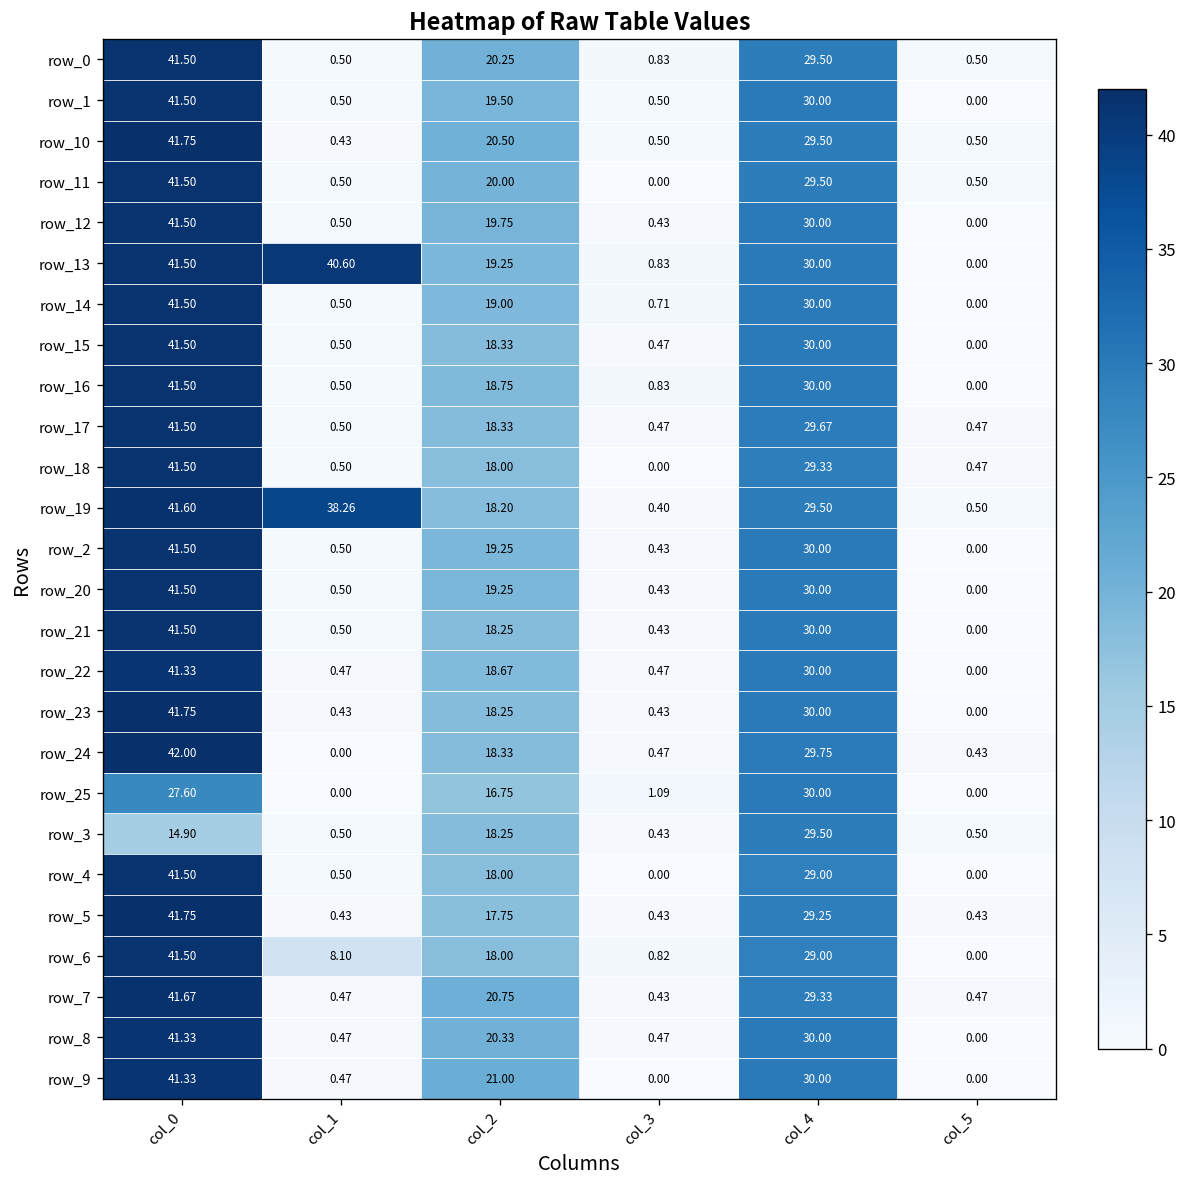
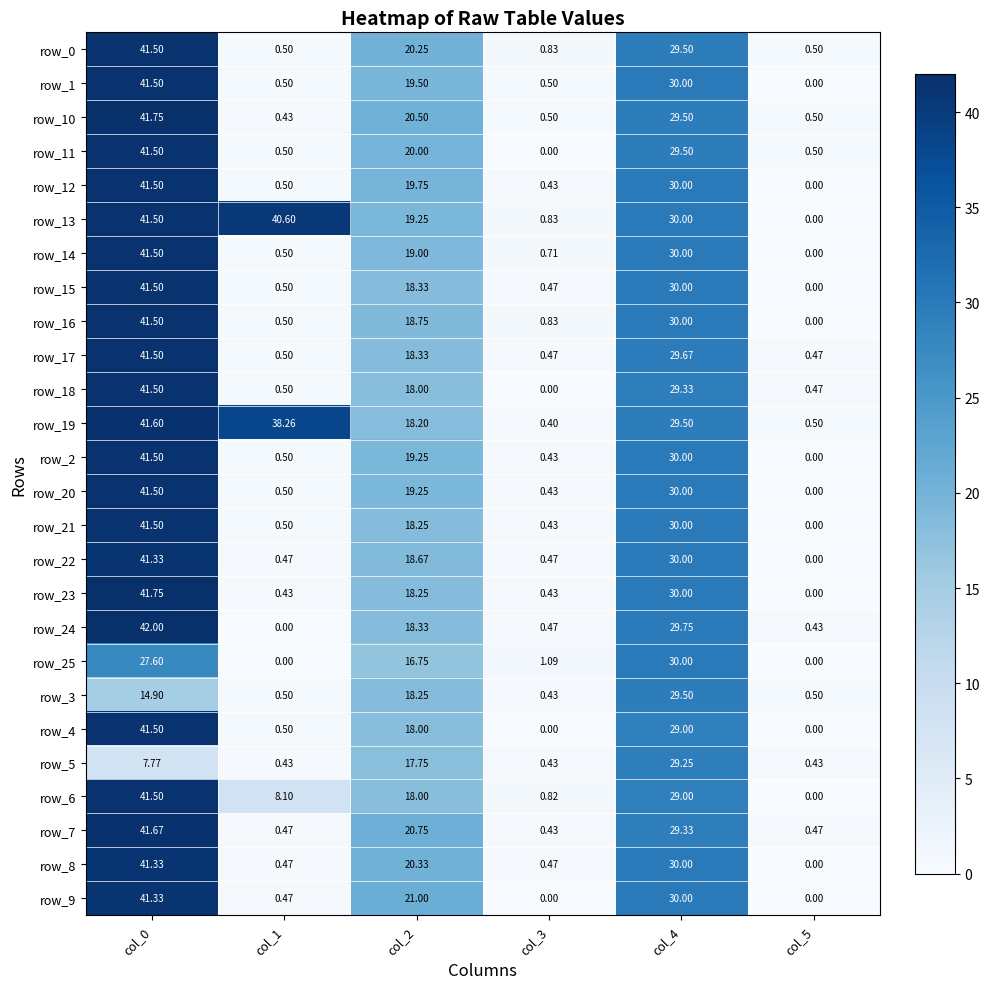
  {
    "row_0": {
      "col_0": 41.50,
      "col_1": 0.50,
      "col_2": 20.25,
      "col_3": 0.83,
      "col_4": 29.50,
      "col_5": 0.50
    },
    "row_1": {
      "col_0": 41.50,
      "col_1": 0.50,
      "col_2": 19.50,
      "col_3": 0.50,
      "col_4": 30.00,
      "col_5": 0.00
    },
    "row_10": {
      "col_0": 41.75,
      "col_1": 0.43,
      "col_2": 20.50,
      "col_3": 0.50,
      "col_4": 29.50,
      "col_5": 0.50
    },
    "row_11": {
      "col_0": 41.50,
      "col_1": 0.50,
      "col_2": 20.00,
      "col_3": 0.00,
      "col_4": 29.50,
      "col_5": 0.50
    },
    "row_12": {
      "col_0": 41.50,
      "col_1": 0.50,
      "col_2": 19.75,
      "col_3": 0.43,
      "col_4": 30.00,
      "col_5": 0.00
    },
    "row_13": {
      "col_0": 41.50,
      "col_1": 40.60,
      "col_2": 19.25,
      "col_3": 0.83,
      "col_4": 30.00,
      "col_5": 0.00
    },
    "row_14": {
      "col_0": 41.50,
      "col_1": 0.50,
      "col_2": 19.00,
      "col_3": 0.71,
      "col_4": 30.00,
      "col_5": 0.00
    },
    "row_15": {
      "col_0": 41.50,
      "col_1": 0.50,
      "col_2": 18.33,
      "col_3": 0.47,
      "col_4": 30.00,
      "col_5": 0.00
    },
    "row_16": {
      "col_0": 41.50,
      "col_1": 0.50,
      "col_2": 18.75,
      "col_3": 0.83,
      "col_4": 30.00,
      "col_5": 0.00
    },
    "row_17": {
      "col_0": 41.50,
      "col_1": 0.50,
      "col_2": 18.33,
      "col_3": 0.47,
      "col_4": 29.67,
      "col_5": 0.47
    },
    "row_18": {
      "col_0": 41.50,
      "col_1": 0.50,
      "col_2": 18.00,
      "col_3": 0.00,
      "col_4": 29.33,
      "col_5": 0.47
    },
    "row_19": {
      "col_0": 41.60,
      "col_1": 38.26,
      "col_2": 18.20,
      "col_3": 0.40,
      "col_4": 29.50,
      "col_5": 0.50
    },
    "row_2": {
      "col_0": 41.50,
      "col_1": 0.50,
      "col_2": 19.25,
      "col_3": 0.43,
      "col_4": 30.00,
      "col_5": 0.00
    },
    "row_20": {
      "col_0": 41.50,
      "col_1": 0.50,
      "col_2": 19.25,
      "col_3": 0.43,
      "col_4": 30.00,
      "col_5": 0.00
    },
    "row_21": {
      "col_0": 41.50,
      "col_1": 0.50,
      "col_2": 18.25,
      "col_3": 0.43,
      "col_4": 30.00,
      "col_5": 0.00
    },
    "row_22": {
      "col_0": 41.33,
      "col_1": 0.47,
      "col_2": 18.67,
      "col_3": 0.47,
      "col_4": 30.00,
      "col_5": 0.00
    },
    "row_23": {
      "col_0": 41.75,
      "col_1": 0.43,
      "col_2": 18.25,
      "col_3": 0.43,
      "col_4": 30.00,
      "col_5": 0.00
    },
    "row_24": {
      "col_0": 42.00,
      "col_1": 0.00,
      "col_2": 18.33,
      "col_3": 0.47,
      "col_4": 29.75,
      "col_5": 0.43
    },
    "row_25": {
      "col_0": 27.60,
      "col_1": 0.00,
      "col_2": 16.75,
      "col_3": 1.09,
      "col_4": 30.00,
      "col_5": 0.00
    },
    "row_3": {
      "col_0": 14.90,
      "col_1": 0.50,
      "col_2": 18.25,
      "col_3": 0.43,
      "col_4": 29.50,
      "col_5": 0.50
    },
    "row_4": {
      "col_0": 41.50,
      "col_1": 0.50,
      "col_2": 18.00,
      "col_3": 0.00,
      "col_4": 29.00,
      "col_5": 0.00
    },
    "row_5": {
-     "col_0": 41.75,
+     "col_0": 7.77,
      "col_1": 0.43,
      "col_2": 17.75,
      "col_3": 0.43,
      "col_4": 29.25,
      "col_5": 0.43
    },
    "row_6": {
      "col_0": 41.50,
      "col_1": 8.10,
      "col_2": 18.00,
      "col_3": 0.82,
      "col_4": 29.00,
      "col_5": 0.00
    },
    "row_7": {
      "col_0": 41.67,
      "col_1": 0.47,
      "col_2": 20.75,
      "col_3": 0.43,
      "col_4": 29.33,
      "col_5": 0.47
    },
    "row_8": {
      "col_0": 41.33,
      "col_1": 0.47,
      "col_2": 20.33,
      "col_3": 0.47,
      "col_4": 30.00,
      "col_5": 0.00
    },
    "row_9": {
      "col_0": 41.33,
      "col_1": 0.47,
      "col_2": 21.00,
      "col_3": 0.00,
      "col_4": 30.00,
      "col_5": 0.00
    }
  }
